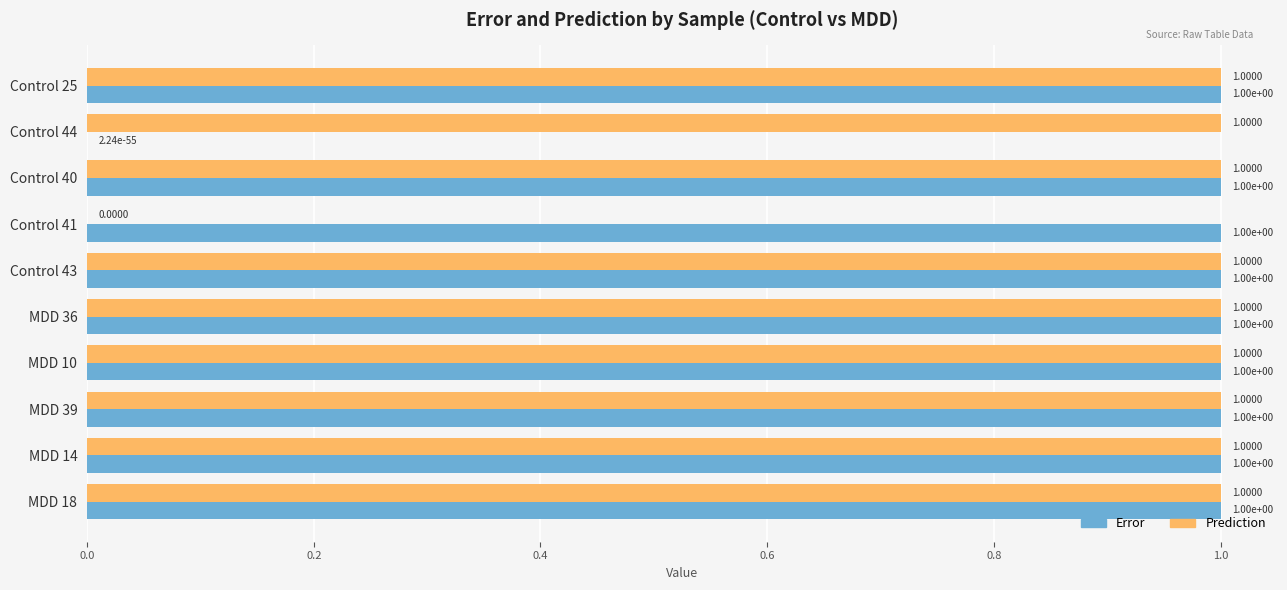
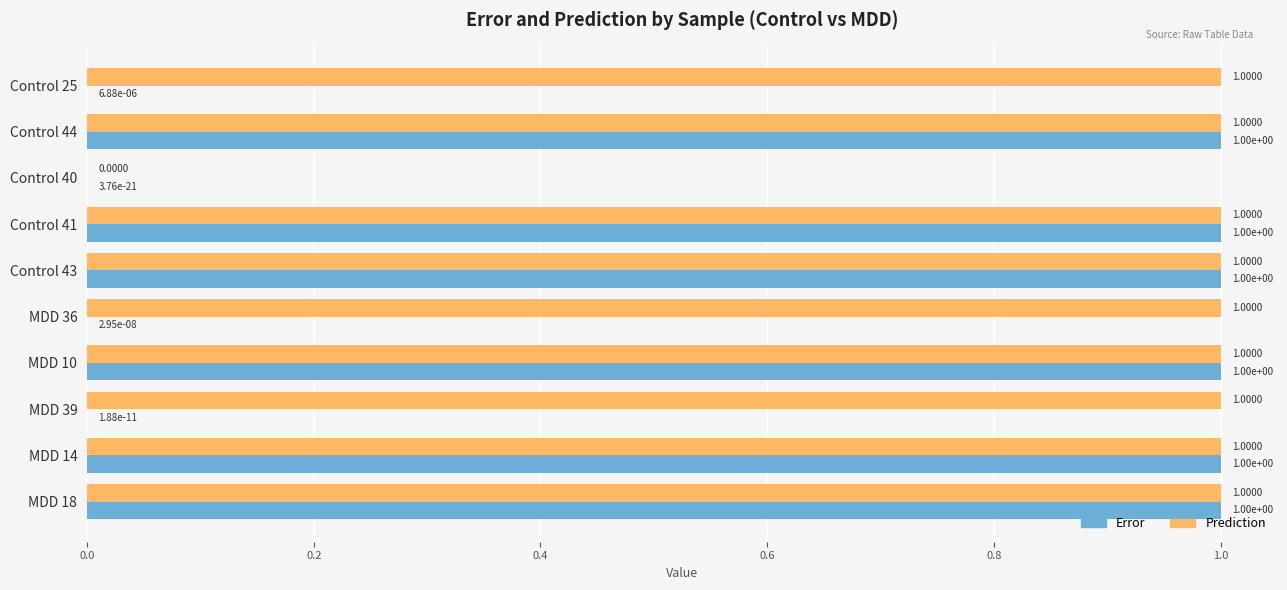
  {
    "Error": {
-     "Control 25": "1.00e+00",
-     "Control 44": "2.24e-55",
-     "Control 40": "1.00e+00",
+     "Control 25": "6.88e-06",
+     "Control 44": "1.00e+00",
+     "Control 40": "3.76e-21",
      "Control 41": "1.00e+00",
      "Control 43": "1.00e+00",
-     "MDD 36": "1.00e+00",
+     "MDD 36": "2.95e-08",
      "MDD 10": "1.00e+00",
-     "MDD 39": "1.00e+00",
+     "MDD 39": "1.88e-11",
      "MDD 14": "1.00e+00",
      "MDD 18": "1.00e+00"
    },
    "Prediction": {
      "Control 25": "1.0000",
      "Control 44": "1.0000",
-     "Control 40": "1.0000",
-     "Control 41": "0.0000",
+     "Control 40": "0.0000",
+     "Control 41": "1.0000",
      "Control 43": "1.0000",
      "MDD 36": "1.0000",
      "MDD 10": "1.0000",
      "MDD 39": "1.0000",
      "MDD 14": "1.0000",
      "MDD 18": "1.0000"
    }
  }
